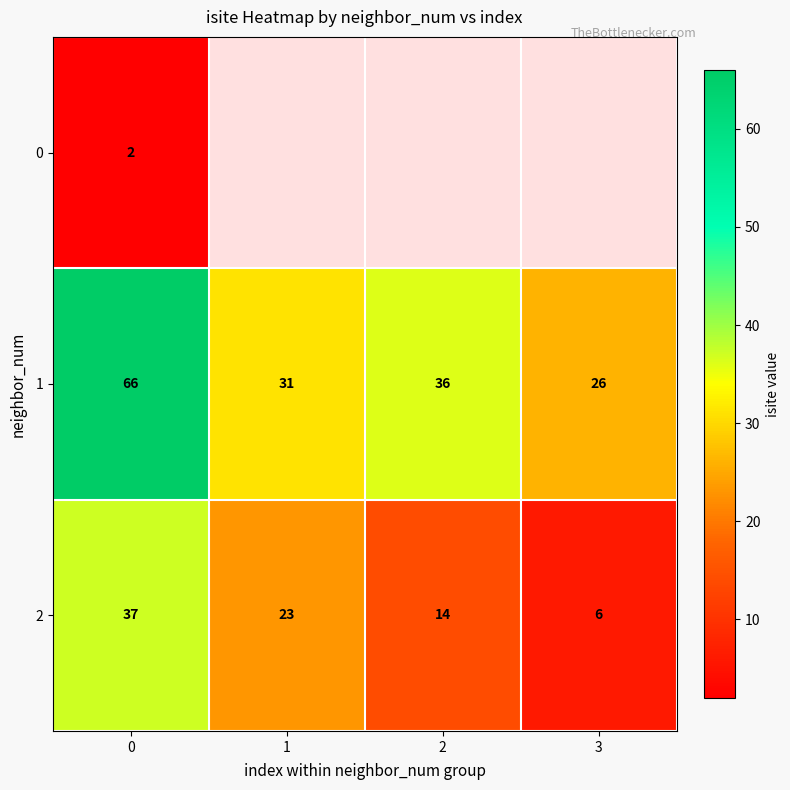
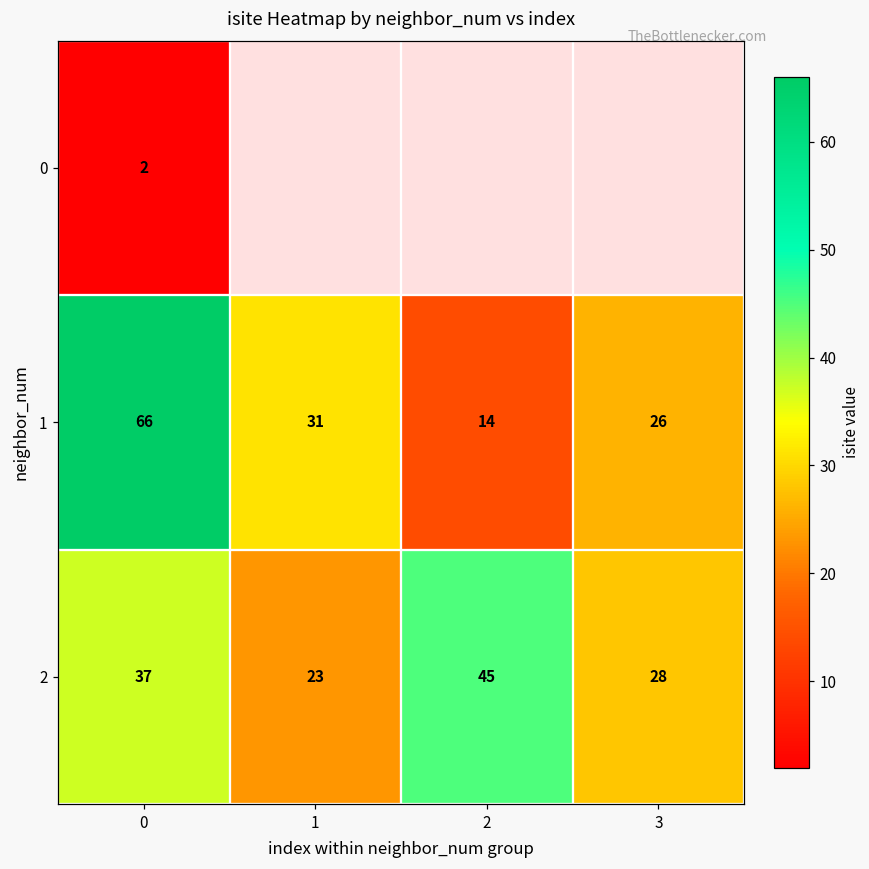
  {
    "0": {
      "0": 2
    },
    "1": {
      "0": 66,
      "1": 31,
-     "2": 36,
+     "2": 14,
      "3": 26
    },
    "2": {
      "0": 37,
      "1": 23,
-     "2": 14,
-     "3": 6
+     "2": 45,
+     "3": 28
    }
  }
